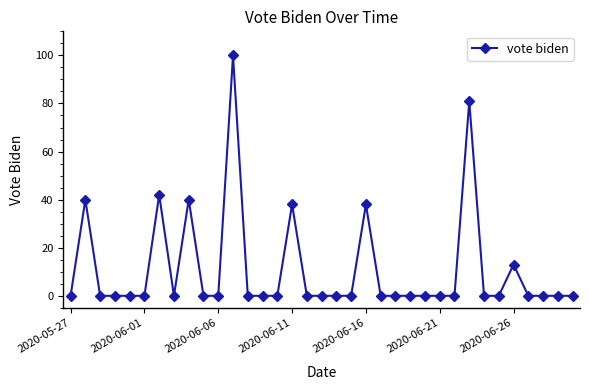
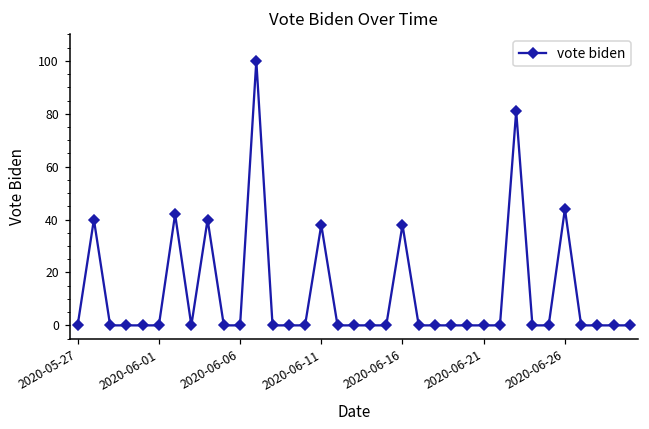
  {
    "2020-05-27": 0,
    "2020-06-01": 0,
    "2020-06-06": 0,
    "2020-06-11": 38,
    "2020-06-16": 38,
    "2020-06-21": 0,
-   "2020-06-26": 13
+   "2020-06-26": 44
  }
